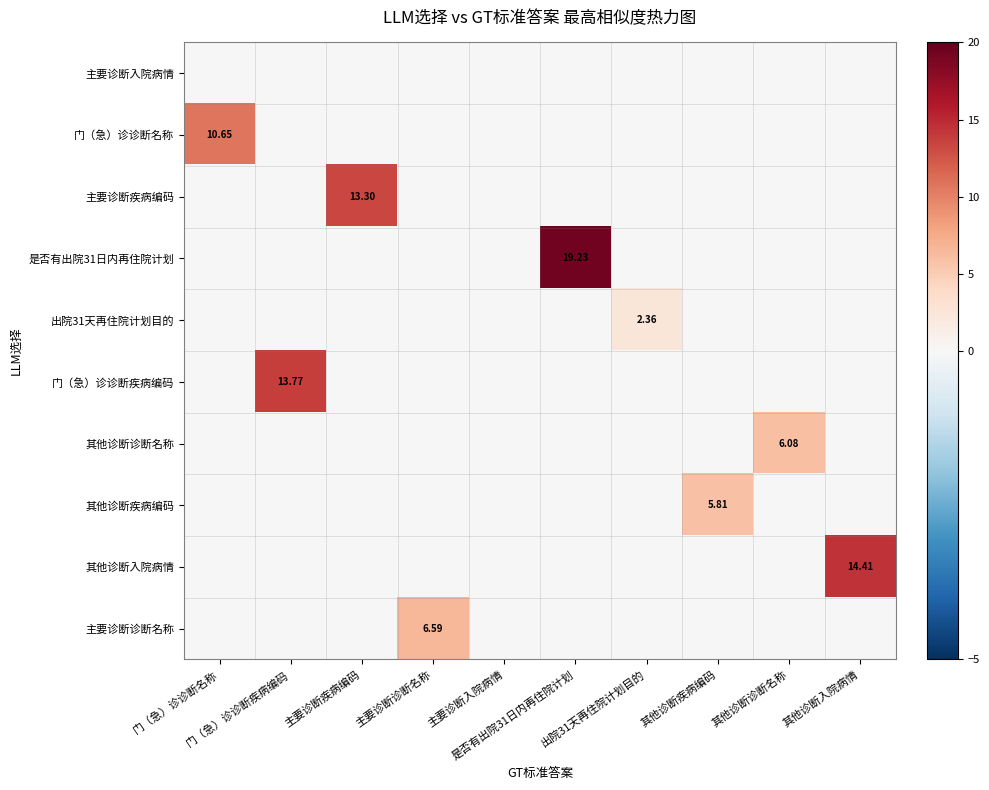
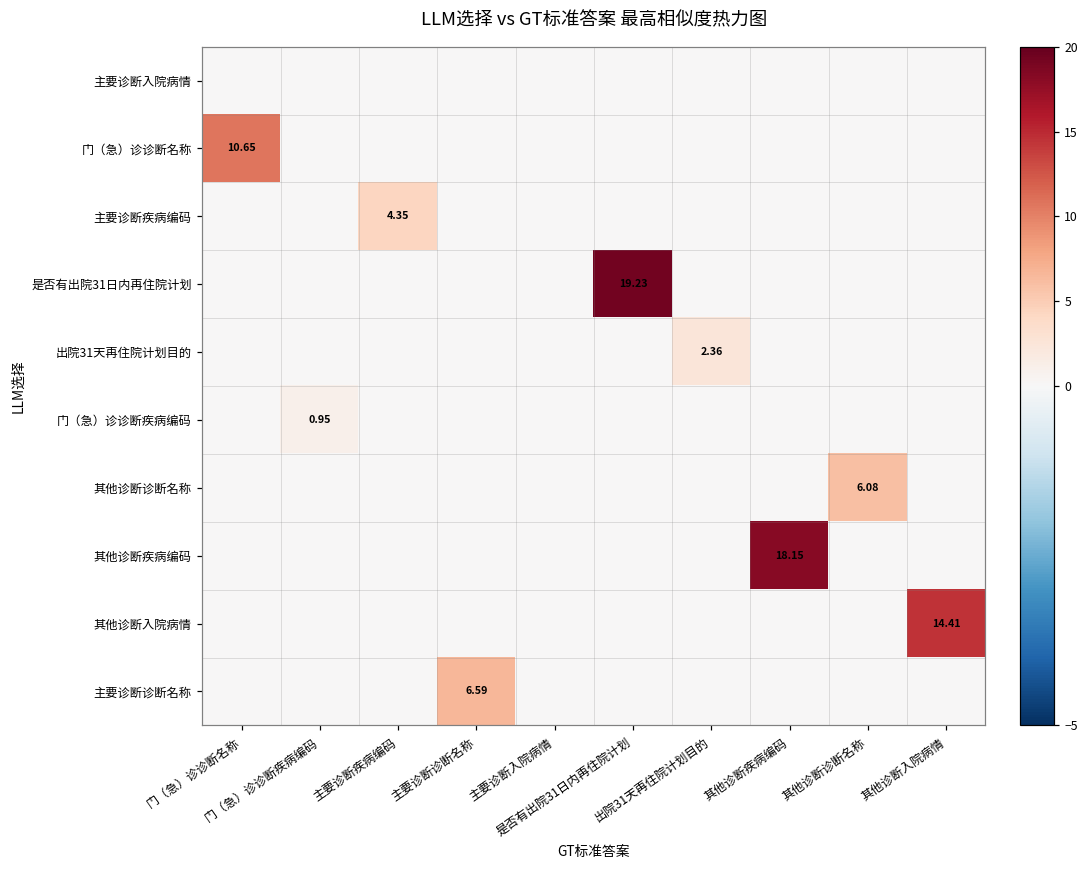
  {
    "门（急）诊诊断名称": {
      "门（急）诊诊断名称": 10.65
    },
    "主要诊断疾病编码": {
-     "主要诊断疾病编码": 13.30
+     "主要诊断疾病编码": 4.35
    },
    "是否有出院31日内再住院计划": {
      "是否有出院31日内再住院计划": 19.23
    },
    "出院31天再住院计划目的": {
      "出院31天再住院计划目的": 2.36
    },
    "门（急）诊诊断疾病编码": {
-     "门（急）诊诊断疾病编码": 13.77
+     "门（急）诊诊断疾病编码": 0.95
    },
    "其他诊断诊断名称": {
      "其他诊断诊断名称": 6.08
    },
    "其他诊断疾病编码": {
-     "其他诊断疾病编码": 5.81
+     "其他诊断疾病编码": 18.15
    },
    "其他诊断入院病情": {
      "其他诊断入院病情": 14.41
    },
    "主要诊断诊断名称": {
      "主要诊断诊断名称": 6.59
    }
  }
